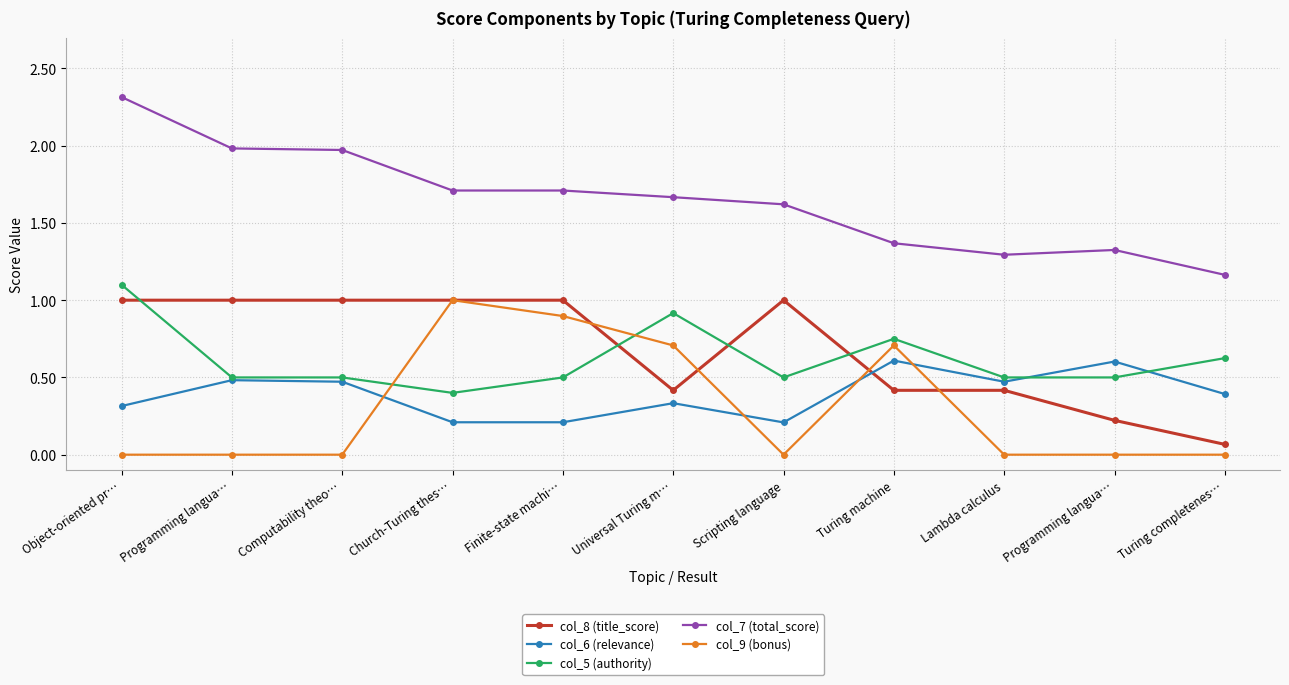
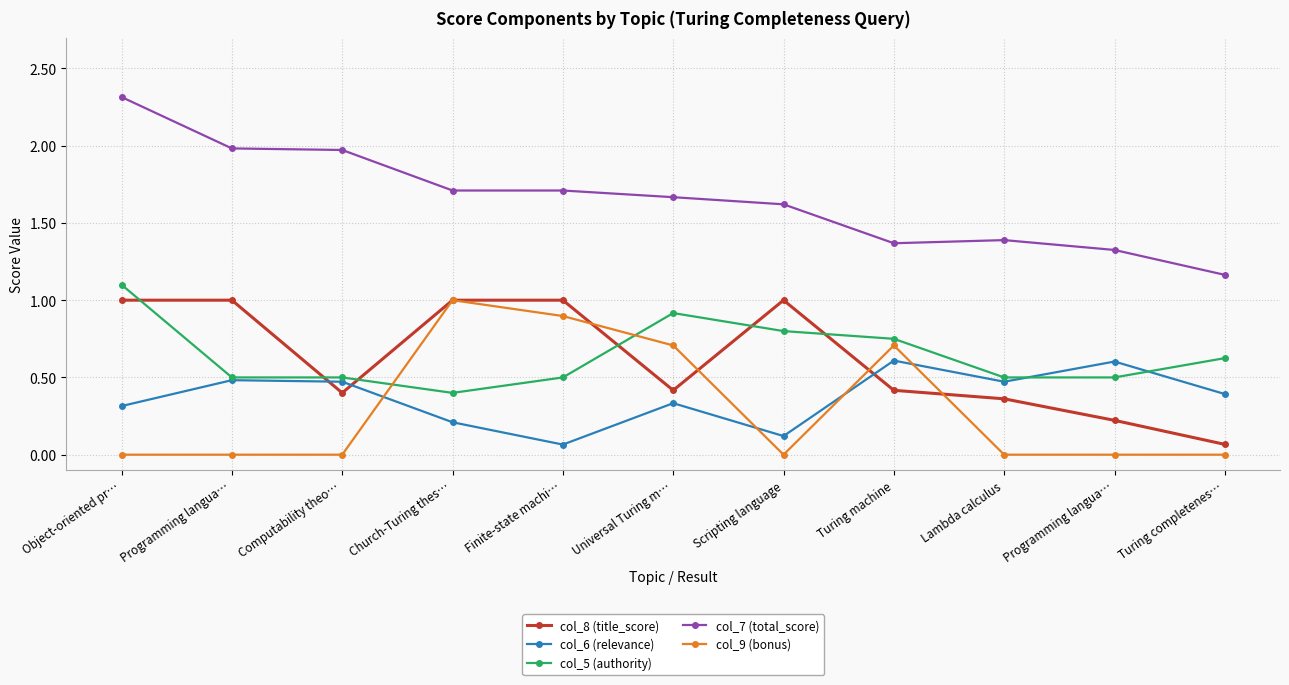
  {
    "col_8 (title_score)": {
      "Object-oriented pr…": 1.00,
-     "Computability theo…": 1.0,
+     "Computability theo…": 0.4,
      "Finite-state machi…": 1.00,
      "Universal Turing m…": 0.42,
      "Scripting language": 1.00,
      "Turing machine": 0.42,
-     "Lambda calculus": 0.42,
+     "Lambda calculus": 0.36,
      "Turing completenes…": 0.07
    },
    "col_6 (relevance)": {
      "Object-oriented pr…": 0.31,
      "Computability theo…": 0.47,
      "Church-Turing thes…": 0.21,
-     "Finite-state machi…": 0.21,
+     "Finite-state machi…": 0.07,
      "Universal Turing m…": 0.33,
-     "Scripting language": 0.21,
+     "Scripting language": 0.12,
      "Turing machine": 0.61,
      "Lambda calculus": 0.47,
      "Turing completenes…": 0.39
    },
    "col_5 (authority)": {
      "Object-oriented pr…": 1.1,
      "Computability theo…": 0.5,
      "Church-Turing thes…": 0.4,
      "Finite-state machi…": 0.5,
      "Universal Turing m…": 0.92,
-     "Scripting language": 0.5,
+     "Scripting language": 0.8,
      "Turing machine": 0.75,
      "Lambda calculus": 0.5,
      "Turing completenes…": 0.63
    },
    "col_7 (total_score)": {
      "Object-oriented pr…": 2.31,
      "Computability theo…": 1.97,
      "Church-Turing thes…": 1.71,
      "Finite-state machi…": 1.71,
      "Universal Turing m…": 1.67,
      "Scripting language": 1.62,
      "Turing machine": 1.37,
-     "Lambda calculus": 1.29,
+     "Lambda calculus": 1.39,
      "Turing completenes…": 1.16
    },
    "col_9 (bonus)": {
      "Object-oriented pr…": 0.00,
      "Computability theo…": 0.00,
      "Finite-state machi…": 0.90,
      "Universal Turing m…": 0.71,
      "Scripting language": 0.00,
      "Turing machine": 0.71,
      "Lambda calculus": 0.00,
      "Turing completenes…": 0.00
    }
  }
